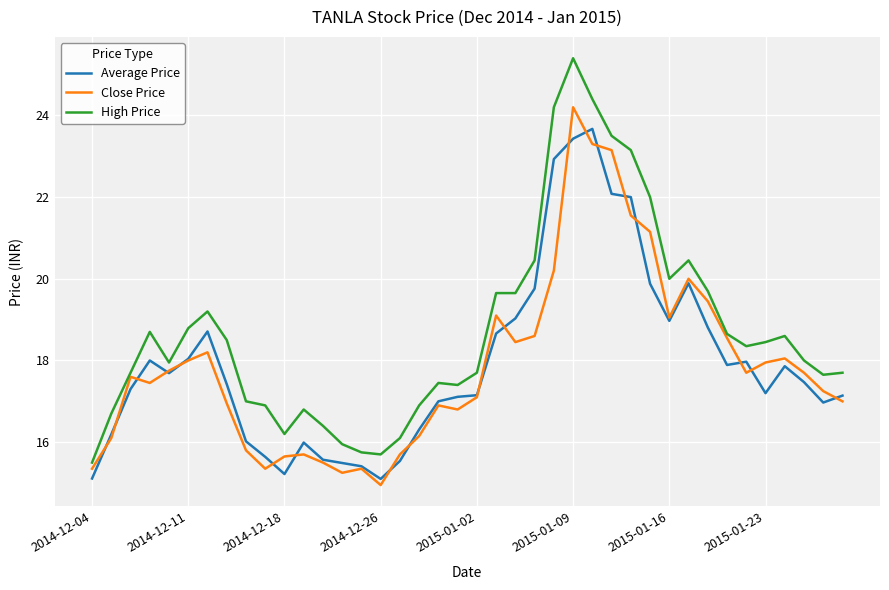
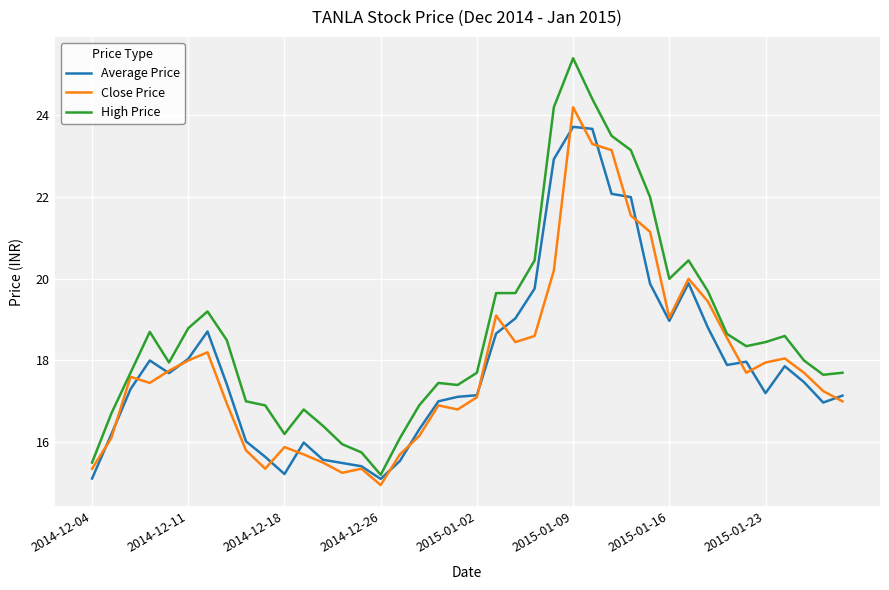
  {
    "Average Price": {
      "2014-12-04": 15.1,
      "2014-12-18": 15.2,
      "2014-12-26": 15.1,
-     "2015-01-09": 23.4,
+     "2015-01-09": 23.7,
      "2015-01-16": 19.0,
      "2015-01-23": 17.2
    },
    "Close Price": {
      "2014-12-04": 15.4,
-     "2014-12-18": 15.7,
+     "2014-12-18": 15.9,
      "2014-12-26": 15.0,
      "2015-01-09": 24.2,
      "2015-01-16": 19.1,
      "2015-01-23": 18.0
    },
    "High Price": {
      "2014-12-04": 15.5,
      "2014-12-11": 18.8,
      "2014-12-18": 16.2,
-     "2014-12-26": 15.7,
+     "2014-12-26": 15.2,
      "2015-01-02": 17.7,
      "2015-01-09": 25.4,
      "2015-01-16": 20.0,
      "2015-01-23": 18.5
    }
  }
